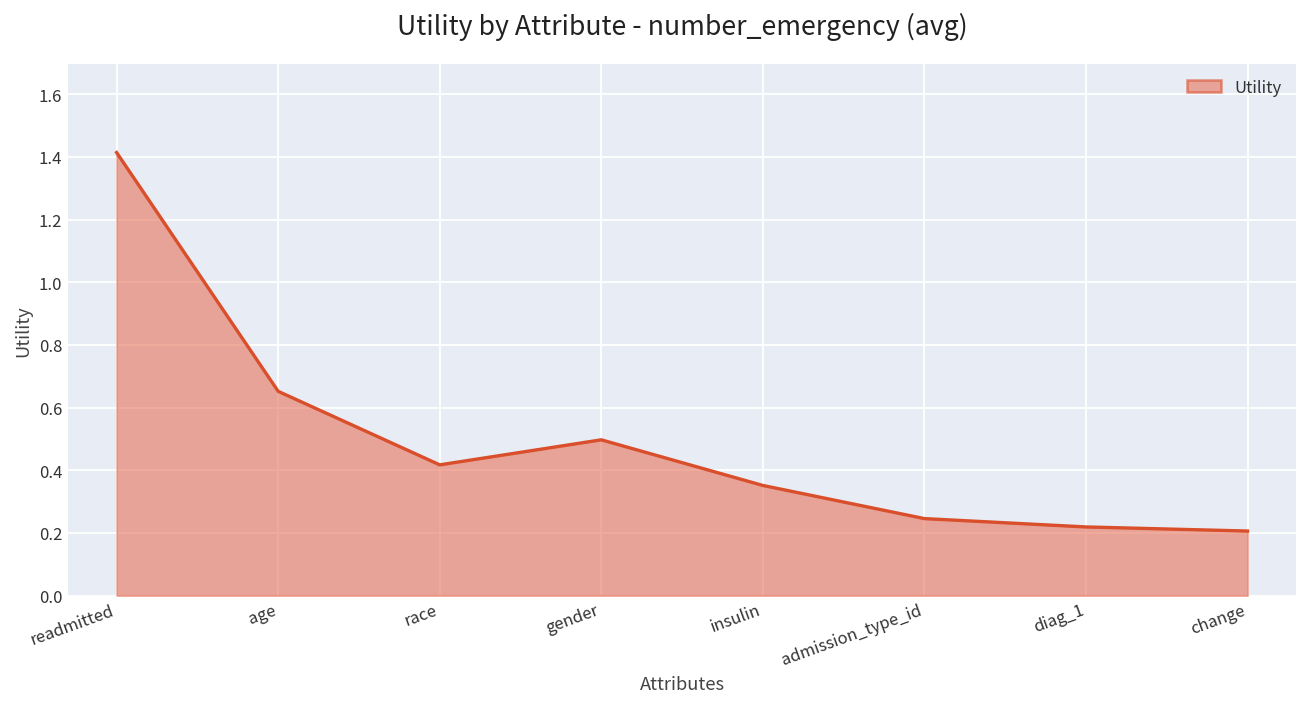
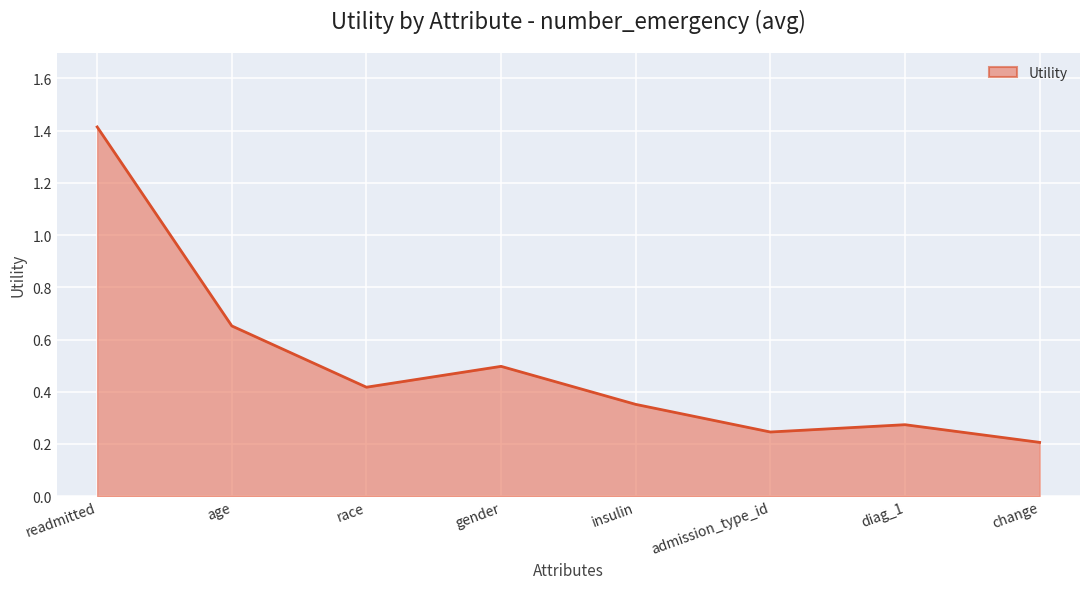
  {
    "readmitted": 1.41,
    "age": 0.65,
    "race": 0.42,
    "gender": 0.50,
    "insulin": 0.35,
    "admission_type_id": 0.25,
-   "diag_1": 0.22,
+   "diag_1": 0.27,
    "change": 0.21
  }
